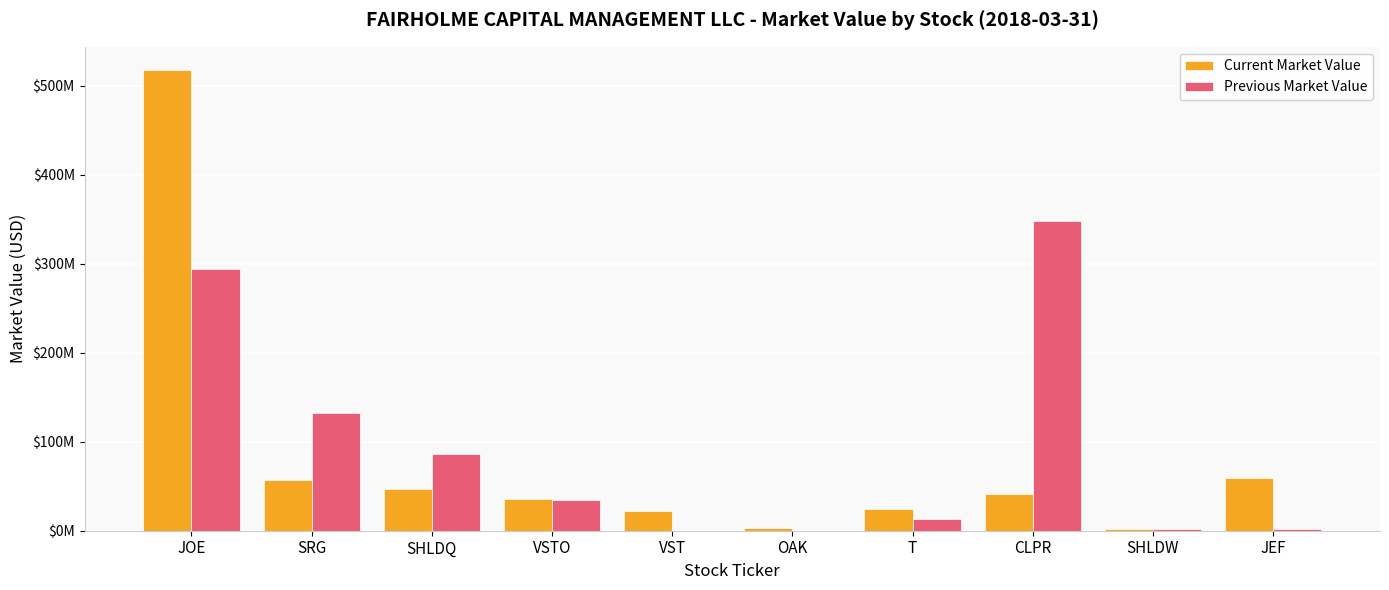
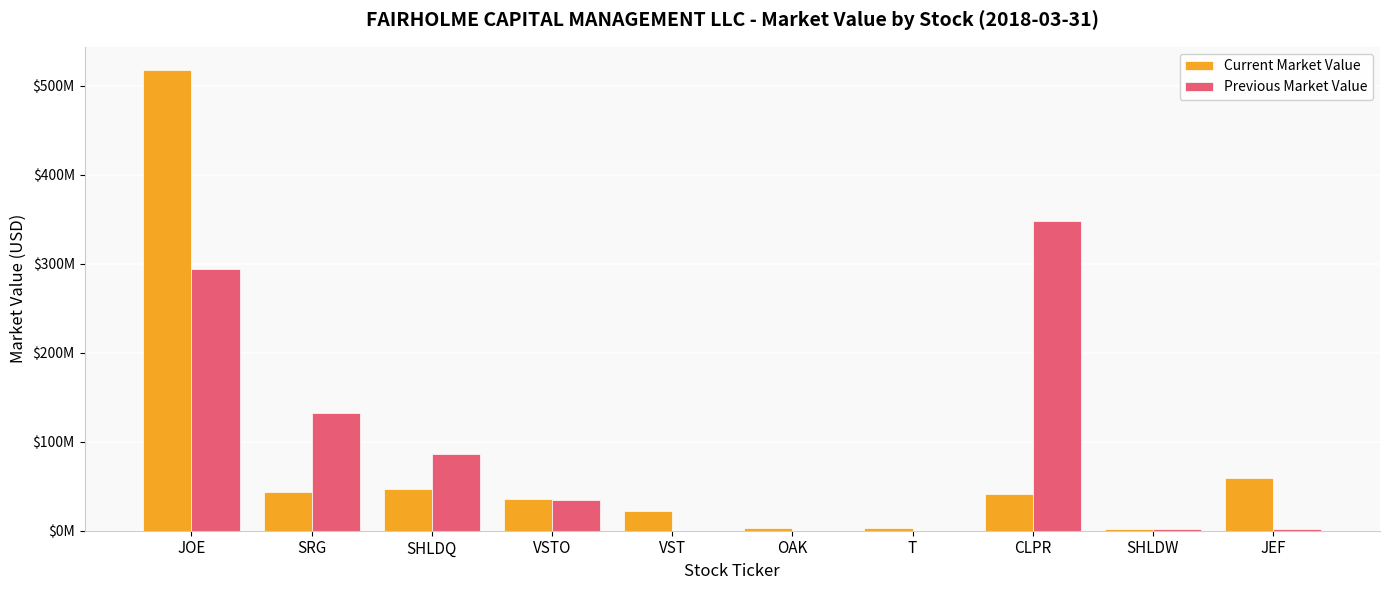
  {
    "Current Market Value": {
      "JOE": "$520000000",
-     "SRG": "$60000000",
+     "SRG": "$40000000",
      "SHLDQ": "$50000000",
      "VSTO": "$40000000",
      "VST": "$20000000",
      "OAK": "$0",
-     "T": "$20000000",
+     "T": "$0",
      "CLPR": "$40000000",
      "JEF": "$60000000"
    },
    "Previous Market Value": {
      "JOE": "$290000000",
      "SRG": "$130000000",
      "SHLDQ": "$90000000",
      "VSTO": "$30000000",
      "VST": "$0",
      "OAK": "$0",
-     "T": "$10000000",
+     "T": "$0",
      "CLPR": "$350000000"
    }
  }
